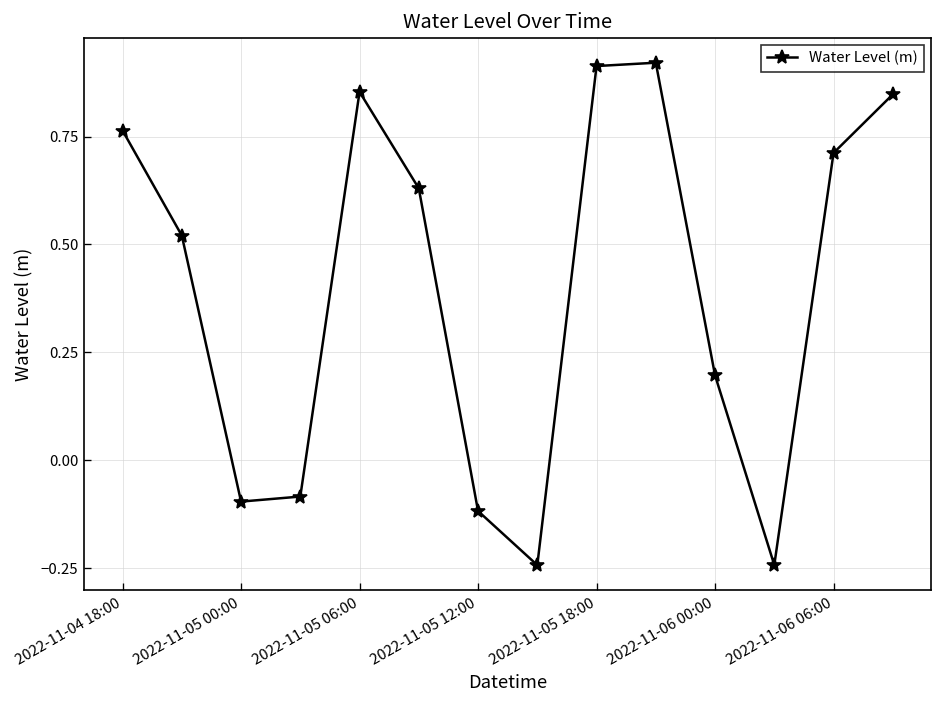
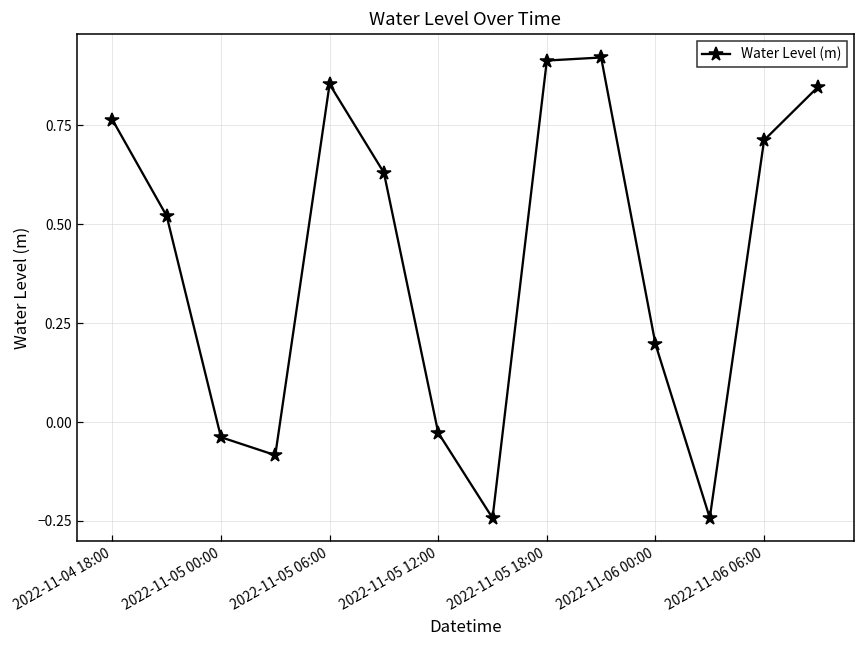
  {
    "2022-11-04 18:00": 0.76,
-   "2022-11-05 00:00": -0.10,
+   "2022-11-05 00:00": -0.04,
    "2022-11-05 06:00": 0.85,
-   "2022-11-05 12:00": -0.12,
+   "2022-11-05 12:00": -0.03,
    "2022-11-05 18:00": 0.91,
    "2022-11-06 00:00": 0.20,
    "2022-11-06 06:00": 0.71
  }
